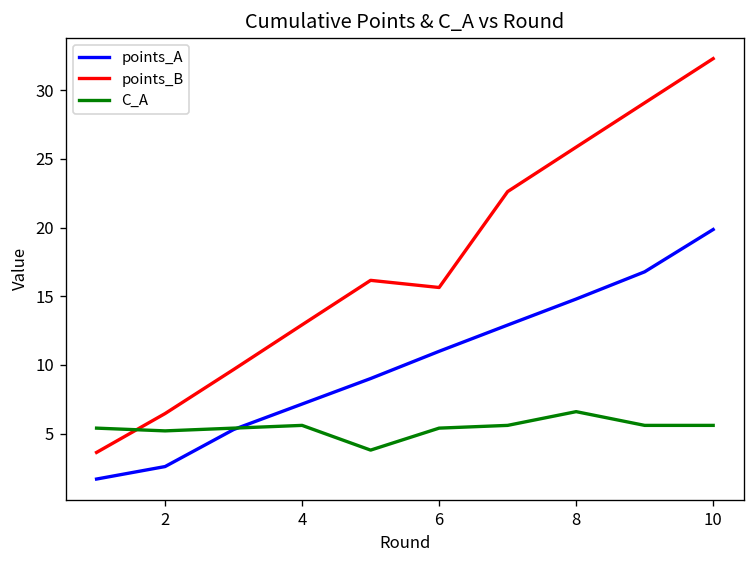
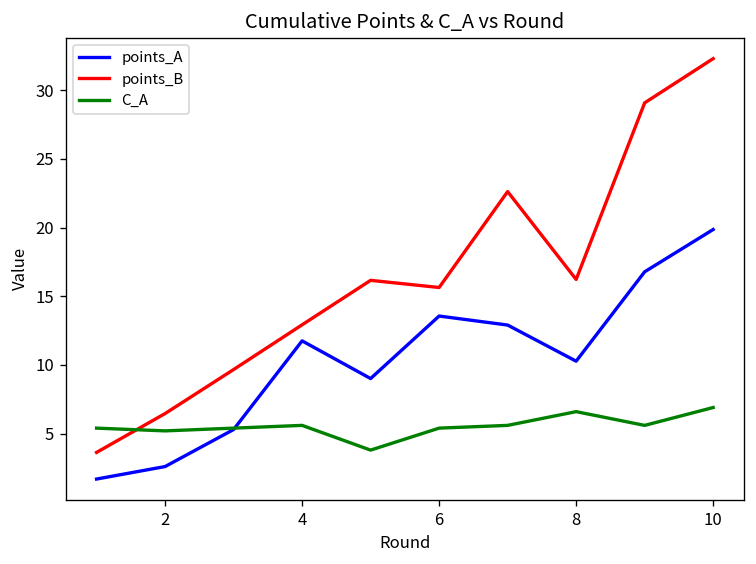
  {
    "points_A": {
      "2": 2.6,
-     "4": 7.2,
-     "6": 11.0,
-     "8": 14.8,
+     "4": 11.8,
+     "6": 13.6,
+     "8": 10.3,
      "10": 19.9
    },
    "points_B": {
      "2": 6.5,
      "4": 12.9,
      "6": 15.6,
-     "8": 25.9,
+     "8": 16.2,
      "10": 32.3
    },
    "C_A": {
      "2": 5.2,
      "4": 5.6,
      "6": 5.4,
      "8": 6.6,
-     "10": 5.6
+     "10": 6.9
    }
  }
